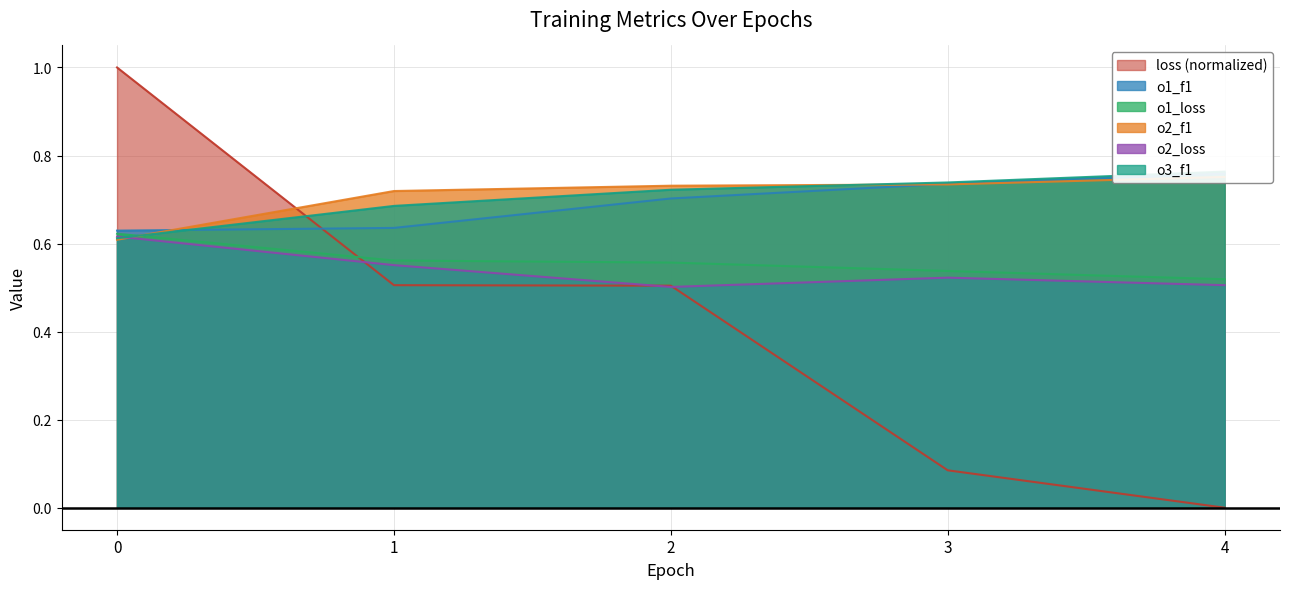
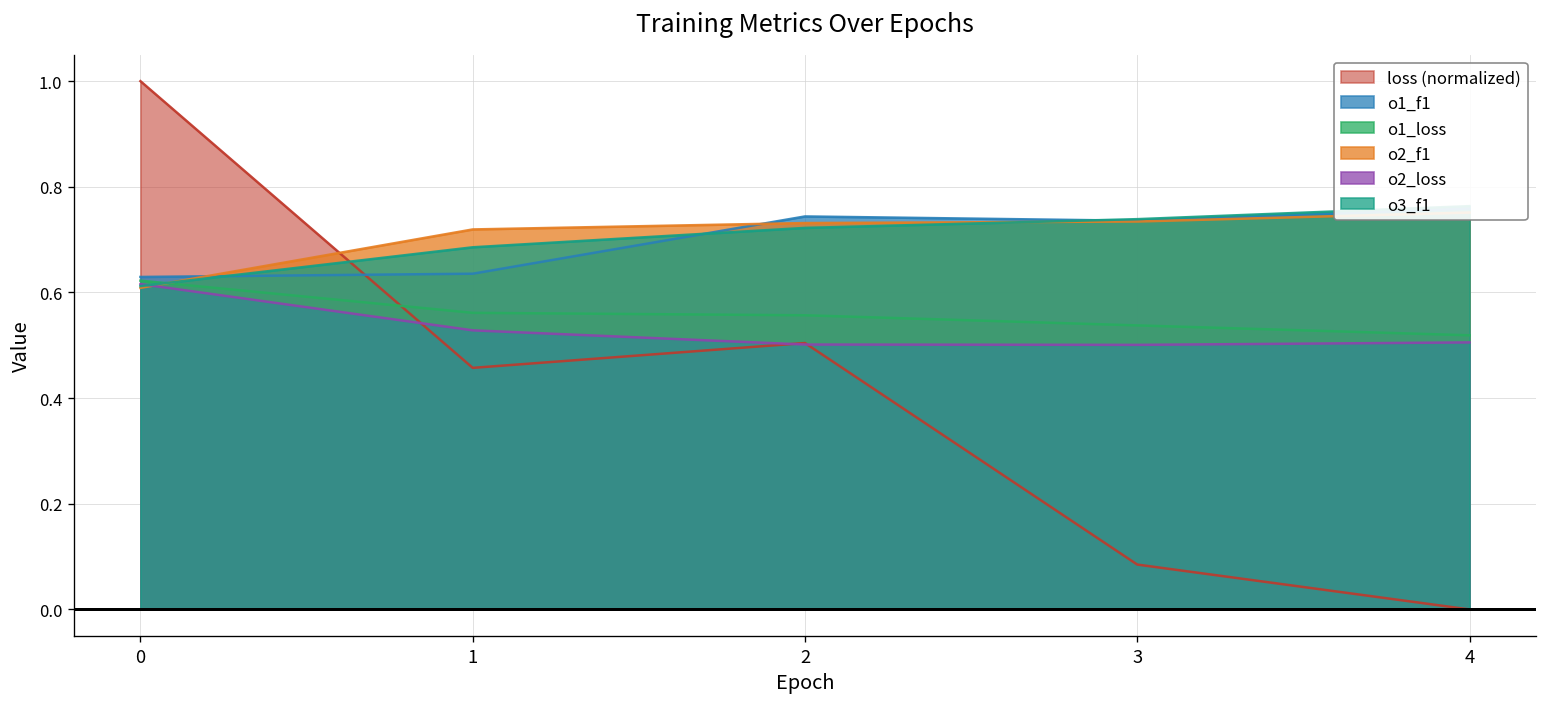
  {
    "loss (normalized)": {
      "0": 1.00,
-     "1": 0.51,
+     "1": 0.46,
      "3": 0.08,
      "4": 0.00
    },
    "o1_f1": {
      "0": 0.63,
      "1": 0.64,
-     "2": 0.70
+     "2": 0.74
    },
    "o2_f1": {
      "1": 0.72,
      "2": 0.73
    },
    "o2_loss": {
-     "1": 0.55,
-     "3": 0.52,
+     "1": 0.53,
+     "3": 0.50,
      "4": 0.51
    }
  }
